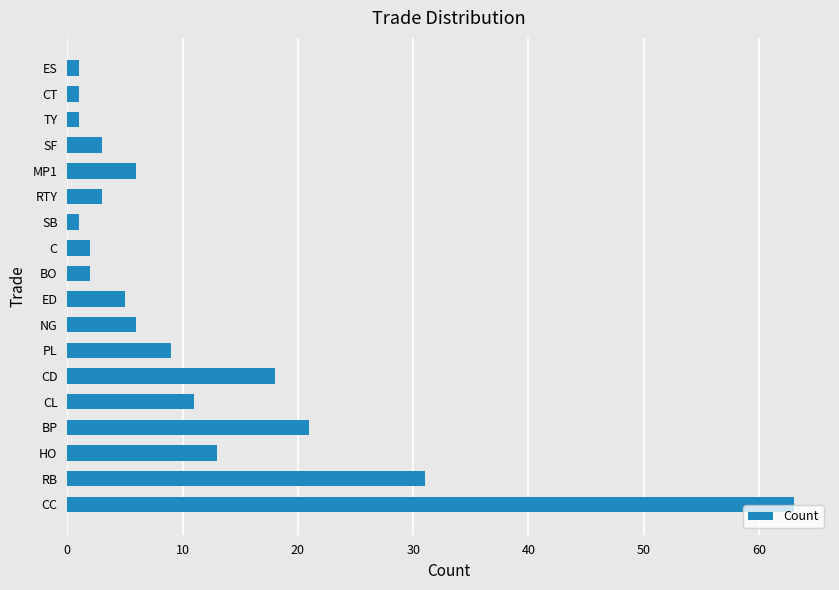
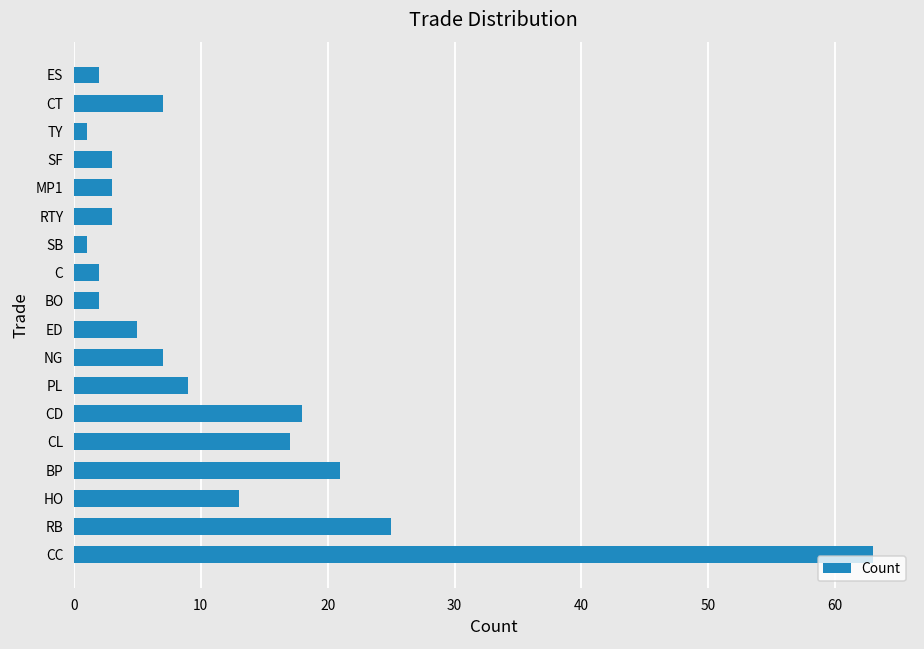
  {
-   "ES": 1,
-   "CT": 1,
+   "ES": 2,
+   "CT": 7,
    "TY": 1,
    "SF": 3,
-   "MP1": 6,
+   "MP1": 3,
    "RTY": 3,
    "SB": 1,
    "C": 2,
    "BO": 2,
    "ED": 5,
-   "NG": 6,
+   "NG": 7,
    "PL": 9,
    "CD": 18,
-   "CL": 11,
+   "CL": 17,
    "BP": 21,
    "HO": 13,
-   "RB": 31,
+   "RB": 25,
    "CC": 63
  }
